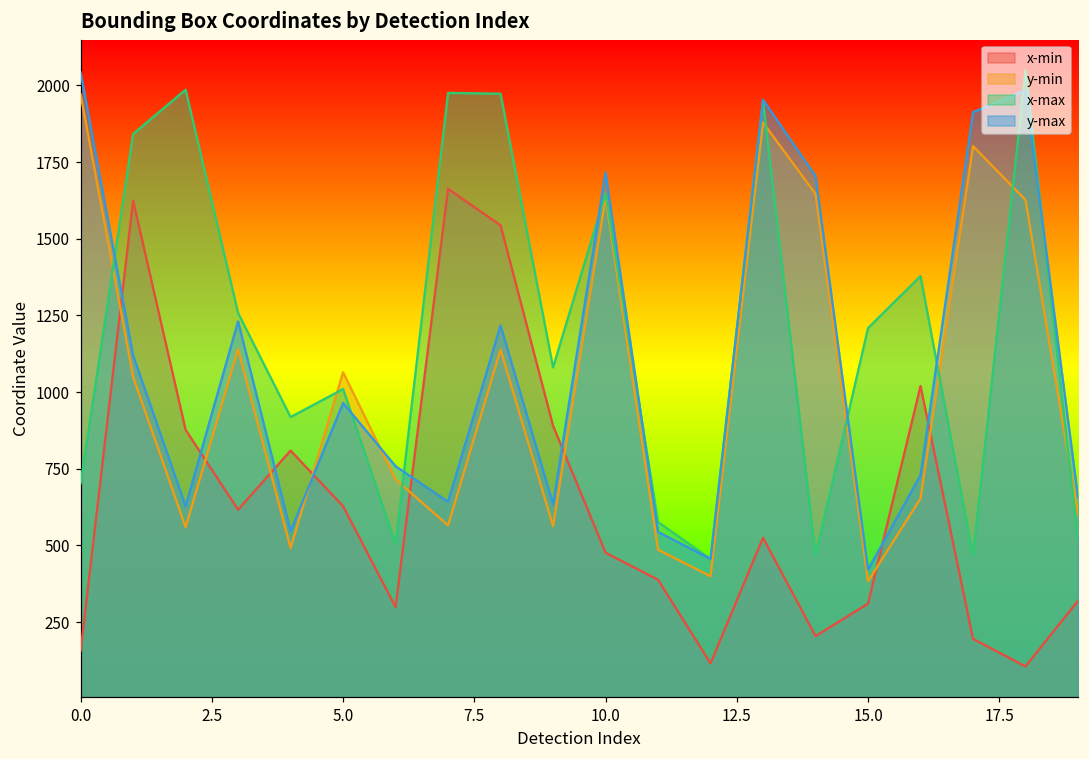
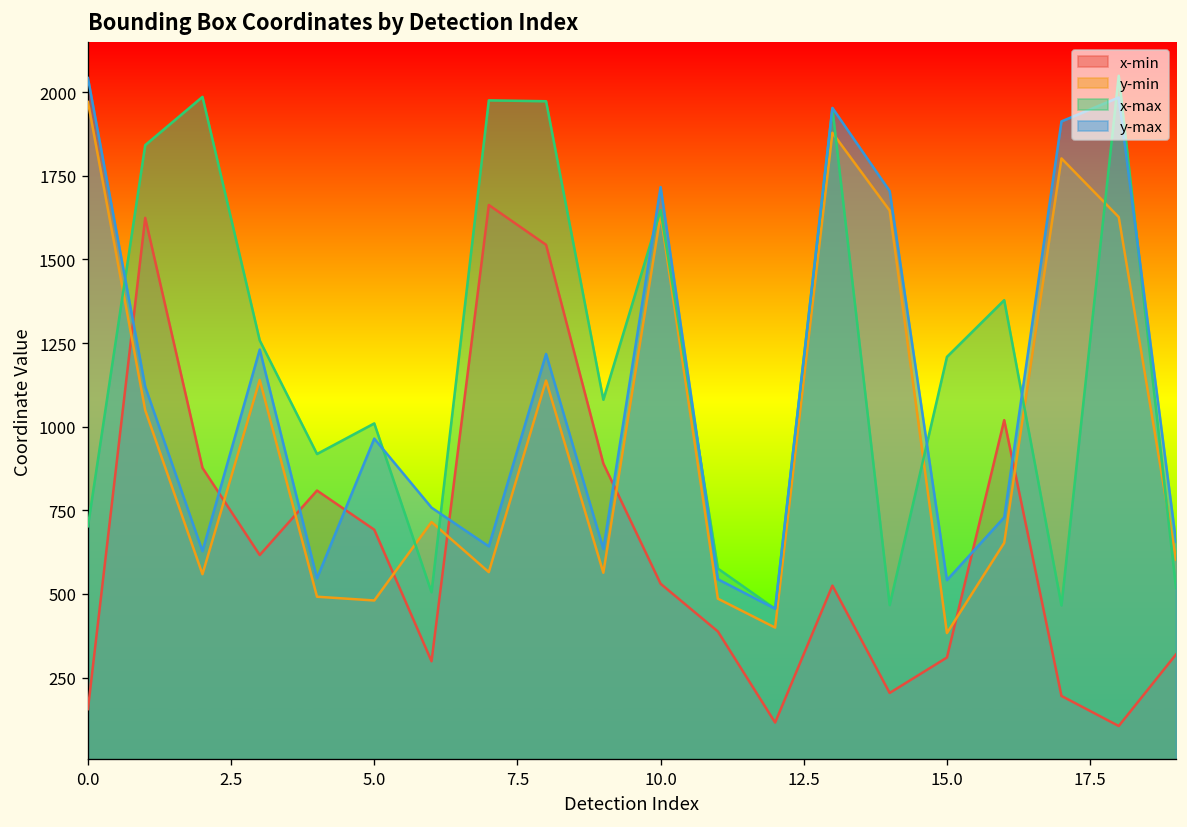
  {
    "x-min": {
      "0.0": 160,
-     "5.0": 630,
-     "10.0": 480,
+     "5.0": 690,
+     "10.0": 530,
      "15.0": 310
    },
    "y-min": {
      "0.0": 1970,
-     "5.0": 1060,
+     "5.0": 480,
      "10.0": 1630,
      "15.0": 380
    },
    "x-max": {
      "0.0": 700,
      "5.0": 1010,
      "10.0": 1650,
      "15.0": 1210
    },
    "y-max": {
      "0.0": 2040,
      "5.0": 960,
      "10.0": 1720,
-     "15.0": 420
+     "15.0": 540
    }
  }
